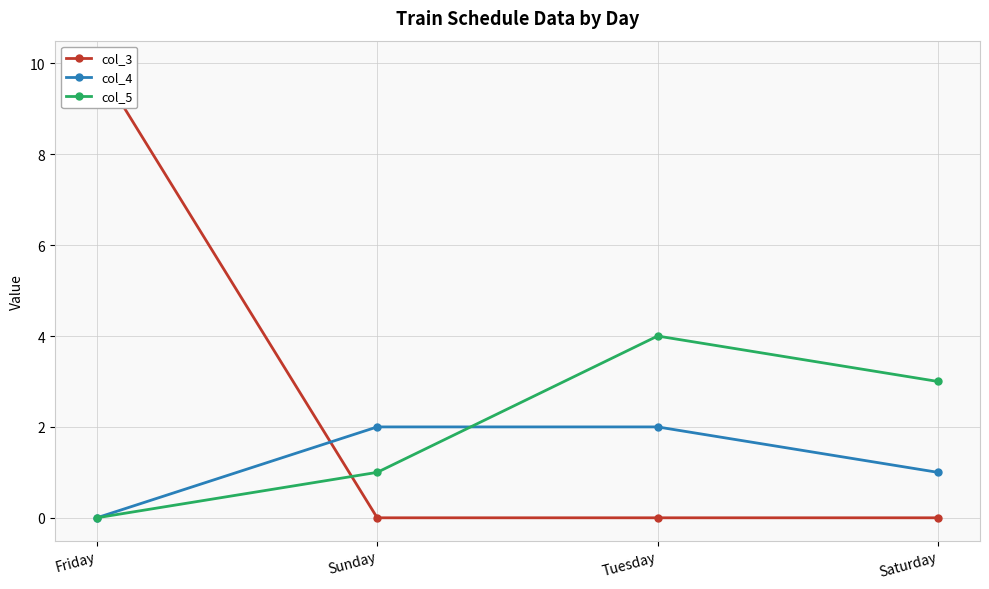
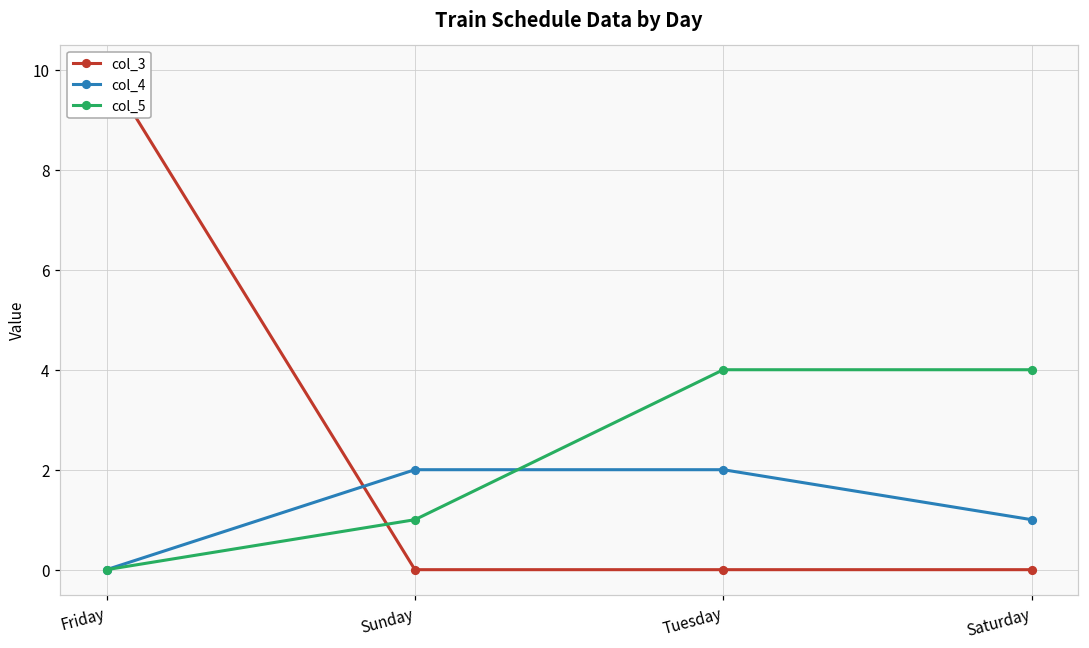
  {
    "col_3": {
      "Sunday": 0,
      "Tuesday": 0,
      "Saturday": 0
    },
    "col_4": {
      "Sunday": 2,
      "Tuesday": 2,
      "Saturday": 1
    },
    "col_5": {
      "Sunday": 1,
      "Tuesday": 4,
-     "Saturday": 3
+     "Saturday": 4
    }
  }
